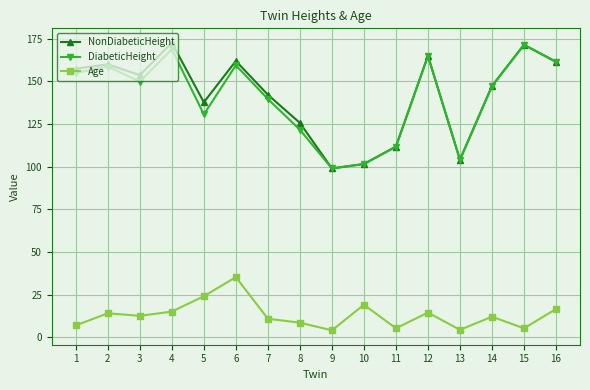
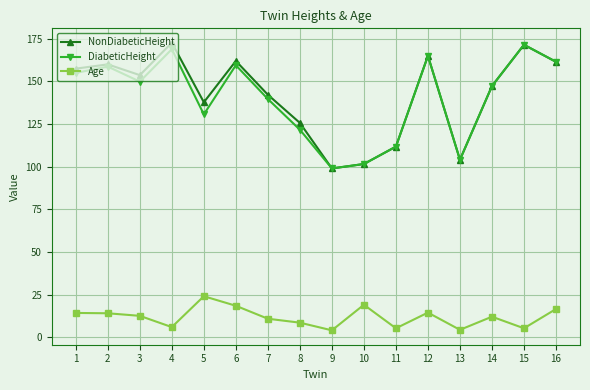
  {
    "NonDiabeticHeight": {
      "5": 138,
      "6": 162,
      "7": 142,
      "8": 126
    },
    "DiabeticHeight": {
      "3": 150,
      "5": 131,
      "6": 160,
      "7": 140,
      "8": 122
    },
    "Age": {
-     "1": 7,
+     "1": 14,
      "2": 14,
      "3": 13,
-     "4": 15,
+     "4": 6,
      "5": 24,
-     "6": 35,
+     "6": 19,
      "7": 11,
      "8": 9,
      "9": 4,
      "10": 19,
      "11": 5,
      "12": 15,
      "13": 4,
      "14": 12,
      "15": 5,
      "16": 17
    }
  }
